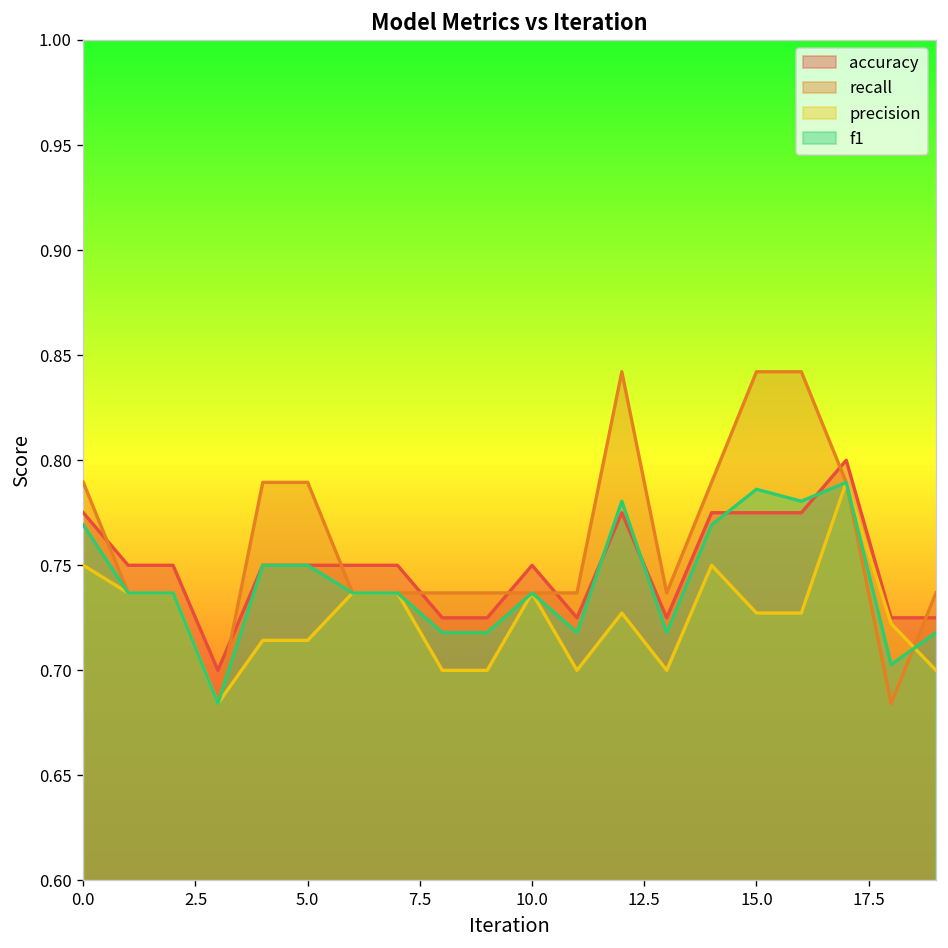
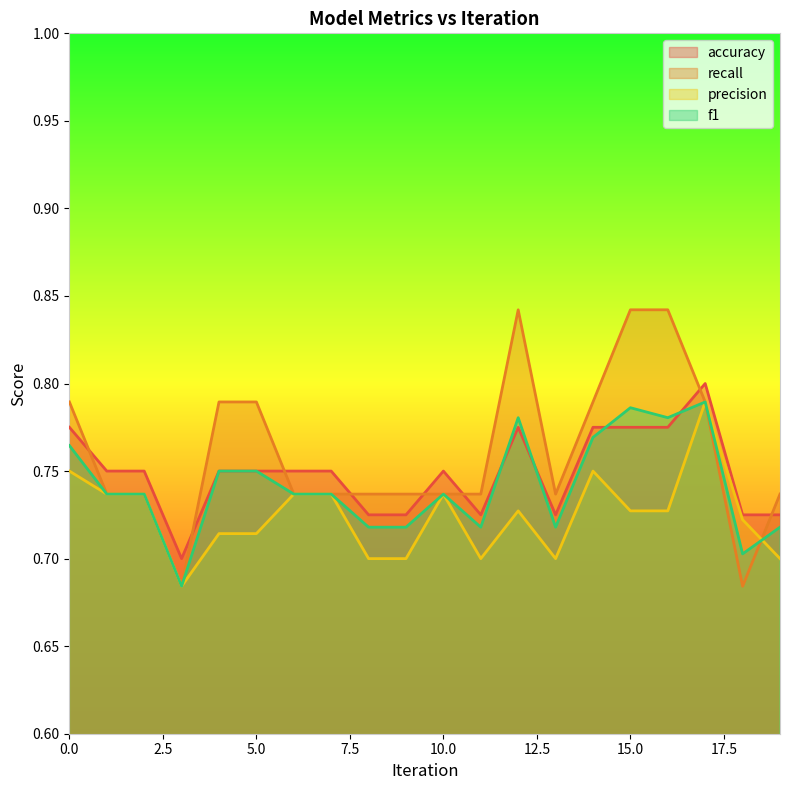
  {
    "f1": {
-     "0.0": 0.769,
+     "0.0": 0.765,
      "15.0": 0.786
    }
  }
